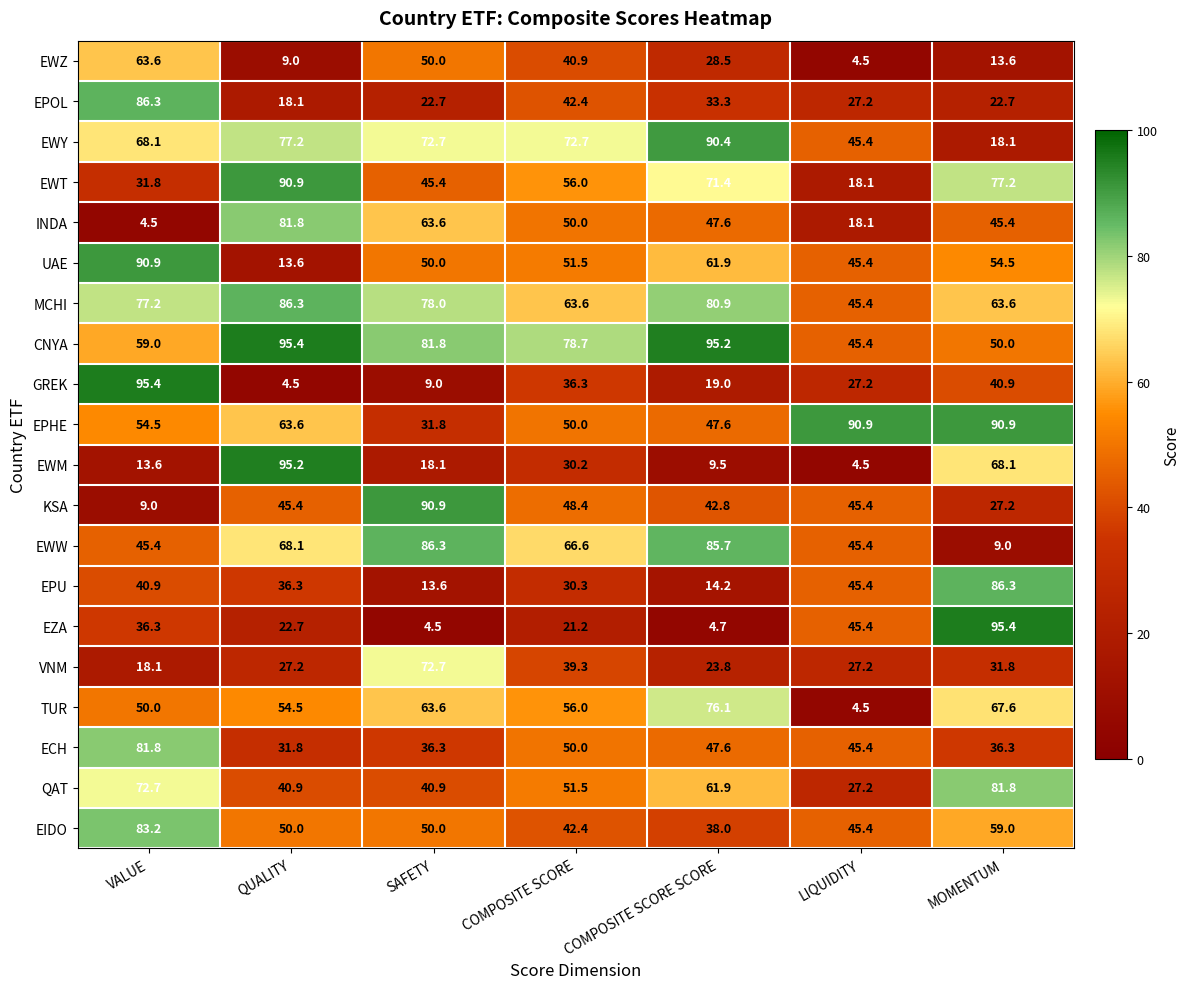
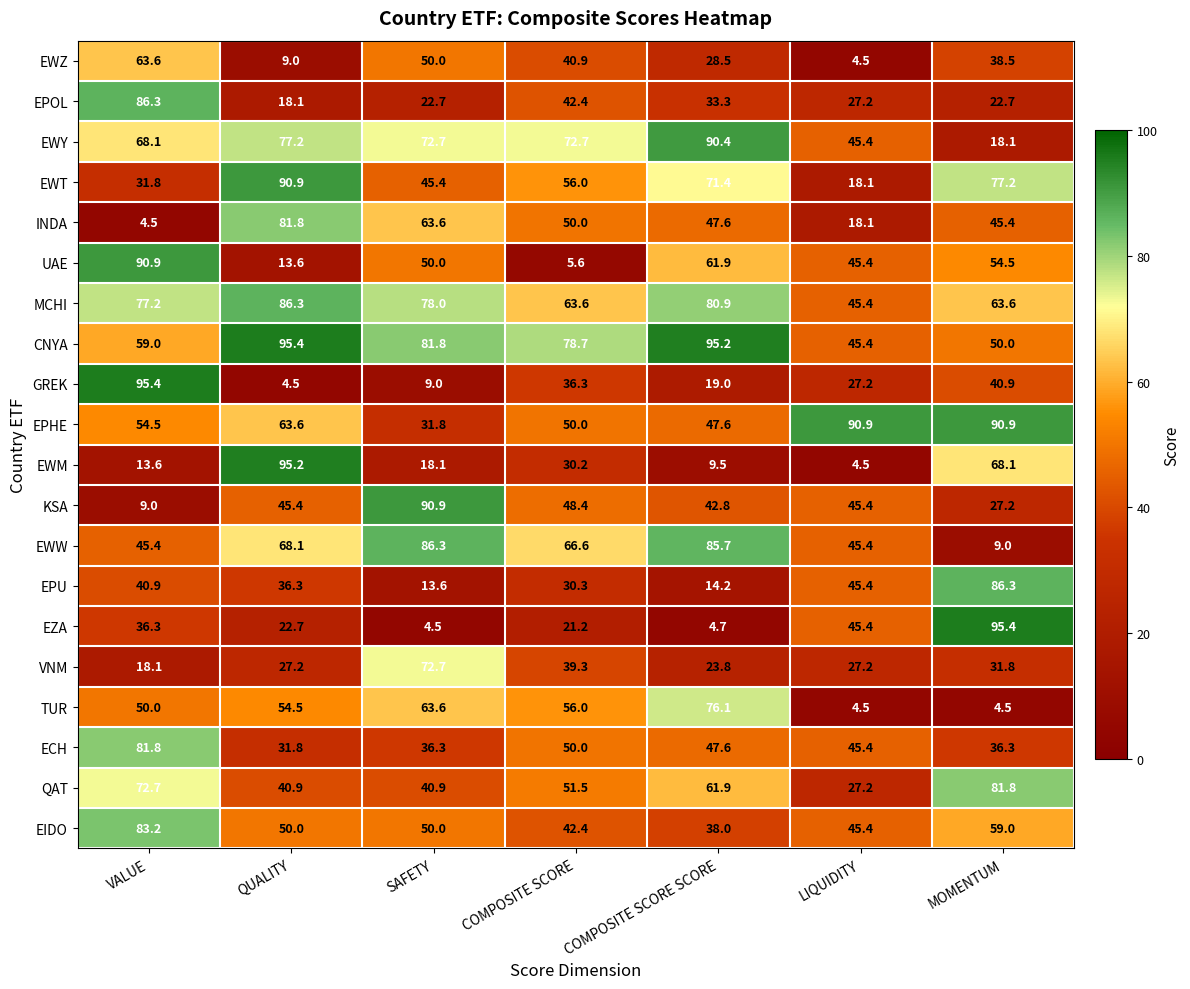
  {
    "EWZ": {
      "VALUE": 63.6,
      "QUALITY": 9.0,
      "SAFETY": 50.0,
      "COMPOSITE SCORE": 40.9,
      "COMPOSITE SCORE SCORE": 28.5,
      "LIQUIDITY": 4.5,
-     "MOMENTUM": 13.6
+     "MOMENTUM": 38.5
    },
    "EPOL": {
      "VALUE": 86.3,
      "QUALITY": 18.1,
      "SAFETY": 22.7,
      "COMPOSITE SCORE": 42.4,
      "COMPOSITE SCORE SCORE": 33.3,
      "LIQUIDITY": 27.2,
      "MOMENTUM": 22.7
    },
    "EWY": {
      "VALUE": 68.1,
      "QUALITY": 77.2,
      "SAFETY": 72.7,
      "COMPOSITE SCORE": 72.7,
      "COMPOSITE SCORE SCORE": 90.4,
      "LIQUIDITY": 45.4,
      "MOMENTUM": 18.1
    },
    "EWT": {
      "VALUE": 31.8,
      "QUALITY": 90.9,
      "SAFETY": 45.4,
      "COMPOSITE SCORE": 56.0,
      "COMPOSITE SCORE SCORE": 71.4,
      "LIQUIDITY": 18.1,
      "MOMENTUM": 77.2
    },
    "INDA": {
      "VALUE": 4.5,
      "QUALITY": 81.8,
      "SAFETY": 63.6,
      "COMPOSITE SCORE": 50.0,
      "COMPOSITE SCORE SCORE": 47.6,
      "LIQUIDITY": 18.1,
      "MOMENTUM": 45.4
    },
    "UAE": {
      "VALUE": 90.9,
      "QUALITY": 13.6,
      "SAFETY": 50.0,
-     "COMPOSITE SCORE": 51.5,
+     "COMPOSITE SCORE": 5.6,
      "COMPOSITE SCORE SCORE": 61.9,
      "LIQUIDITY": 45.4,
      "MOMENTUM": 54.5
    },
    "MCHI": {
      "VALUE": 77.2,
      "QUALITY": 86.3,
      "SAFETY": 78.0,
      "COMPOSITE SCORE": 63.6,
      "COMPOSITE SCORE SCORE": 80.9,
      "LIQUIDITY": 45.4,
      "MOMENTUM": 63.6
    },
    "CNYA": {
      "VALUE": 59.0,
      "QUALITY": 95.4,
      "SAFETY": 81.8,
      "COMPOSITE SCORE": 78.7,
      "COMPOSITE SCORE SCORE": 95.2,
      "LIQUIDITY": 45.4,
      "MOMENTUM": 50.0
    },
    "GREK": {
      "VALUE": 95.4,
      "QUALITY": 4.5,
      "SAFETY": 9.0,
      "COMPOSITE SCORE": 36.3,
      "COMPOSITE SCORE SCORE": 19.0,
      "LIQUIDITY": 27.2,
      "MOMENTUM": 40.9
    },
    "EPHE": {
      "VALUE": 54.5,
      "QUALITY": 63.6,
      "SAFETY": 31.8,
      "COMPOSITE SCORE": 50.0,
      "COMPOSITE SCORE SCORE": 47.6,
      "LIQUIDITY": 90.9,
      "MOMENTUM": 90.9
    },
    "EWM": {
      "VALUE": 13.6,
      "QUALITY": 95.2,
      "SAFETY": 18.1,
      "COMPOSITE SCORE": 30.2,
      "COMPOSITE SCORE SCORE": 9.5,
      "LIQUIDITY": 4.5,
      "MOMENTUM": 68.1
    },
    "KSA": {
      "VALUE": 9.0,
      "QUALITY": 45.4,
      "SAFETY": 90.9,
      "COMPOSITE SCORE": 48.4,
      "COMPOSITE SCORE SCORE": 42.8,
      "LIQUIDITY": 45.4,
      "MOMENTUM": 27.2
    },
    "EWW": {
      "VALUE": 45.4,
      "QUALITY": 68.1,
      "SAFETY": 86.3,
      "COMPOSITE SCORE": 66.6,
      "COMPOSITE SCORE SCORE": 85.7,
      "LIQUIDITY": 45.4,
      "MOMENTUM": 9.0
    },
    "EPU": {
      "VALUE": 40.9,
      "QUALITY": 36.3,
      "SAFETY": 13.6,
      "COMPOSITE SCORE": 30.3,
      "COMPOSITE SCORE SCORE": 14.2,
      "LIQUIDITY": 45.4,
      "MOMENTUM": 86.3
    },
    "EZA": {
      "VALUE": 36.3,
      "QUALITY": 22.7,
      "SAFETY": 4.5,
      "COMPOSITE SCORE": 21.2,
      "COMPOSITE SCORE SCORE": 4.7,
      "LIQUIDITY": 45.4,
      "MOMENTUM": 95.4
    },
    "VNM": {
      "VALUE": 18.1,
      "QUALITY": 27.2,
      "SAFETY": 72.7,
      "COMPOSITE SCORE": 39.3,
      "COMPOSITE SCORE SCORE": 23.8,
      "LIQUIDITY": 27.2,
      "MOMENTUM": 31.8
    },
    "TUR": {
      "VALUE": 50.0,
      "QUALITY": 54.5,
      "SAFETY": 63.6,
      "COMPOSITE SCORE": 56.0,
      "COMPOSITE SCORE SCORE": 76.1,
      "LIQUIDITY": 4.5,
-     "MOMENTUM": 67.6
+     "MOMENTUM": 4.5
    },
    "ECH": {
      "VALUE": 81.8,
      "QUALITY": 31.8,
      "SAFETY": 36.3,
      "COMPOSITE SCORE": 50.0,
      "COMPOSITE SCORE SCORE": 47.6,
      "LIQUIDITY": 45.4,
      "MOMENTUM": 36.3
    },
    "QAT": {
      "VALUE": 72.7,
      "QUALITY": 40.9,
      "SAFETY": 40.9,
      "COMPOSITE SCORE": 51.5,
      "COMPOSITE SCORE SCORE": 61.9,
      "LIQUIDITY": 27.2,
      "MOMENTUM": 81.8
    },
    "EIDO": {
      "VALUE": 83.2,
      "QUALITY": 50.0,
      "SAFETY": 50.0,
      "COMPOSITE SCORE": 42.4,
      "COMPOSITE SCORE SCORE": 38.0,
      "LIQUIDITY": 45.4,
      "MOMENTUM": 59.0
    }
  }
